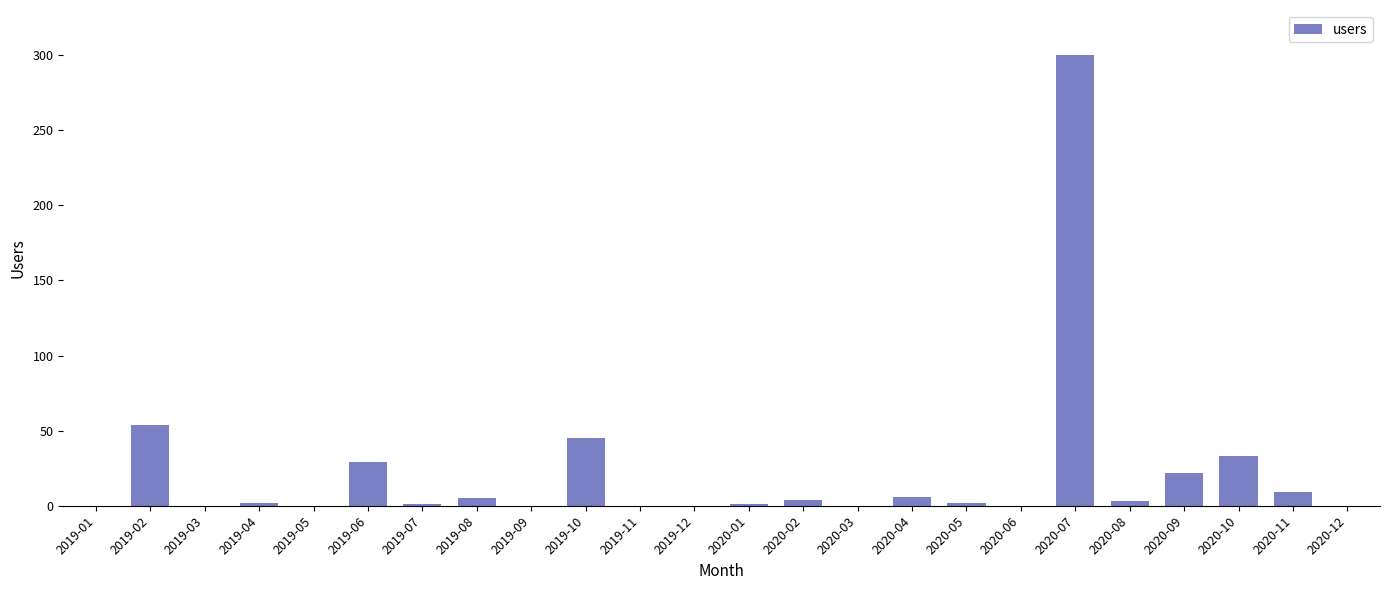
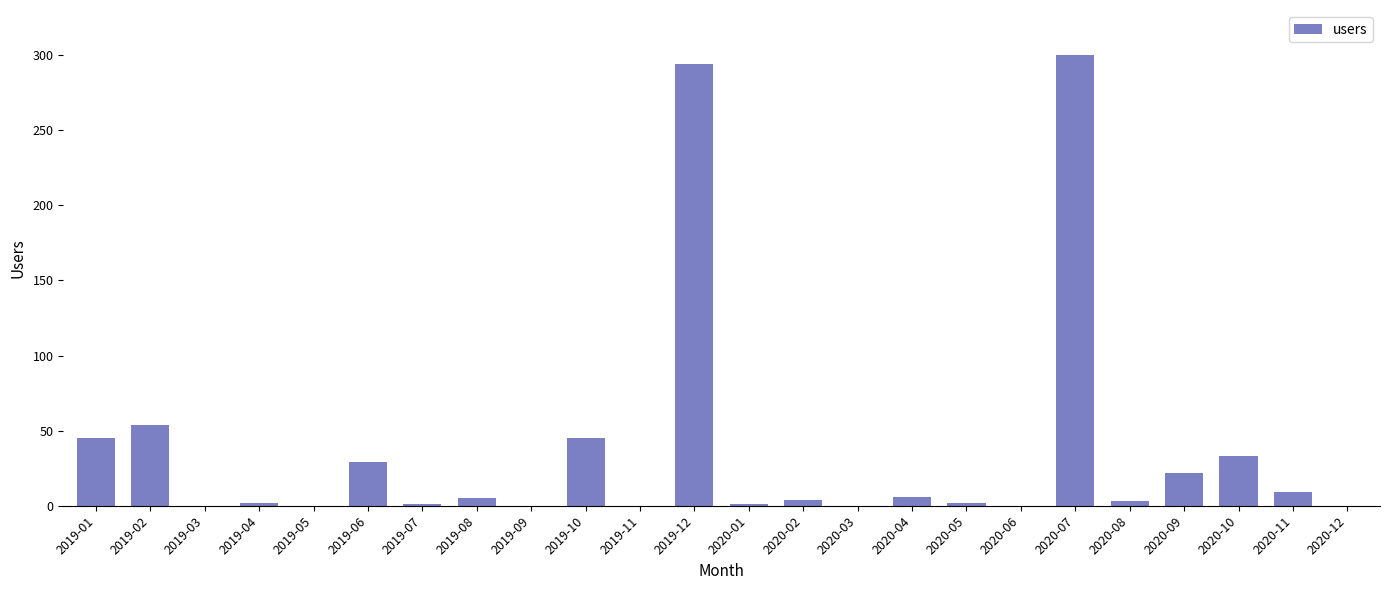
  {
-   "2019-01": 0,
+   "2019-01": 45,
    "2019-02": 54,
    "2019-03": 0,
    "2019-04": 2,
    "2019-05": 0,
    "2019-06": 29,
    "2019-08": 5,
    "2019-09": 0,
    "2019-10": 45,
    "2019-11": 0,
-   "2019-12": 0,
+   "2019-12": 294,
    "2020-02": 4,
    "2020-03": 0,
    "2020-04": 6,
    "2020-05": 2,
    "2020-06": 0,
    "2020-07": 300,
    "2020-08": 3,
    "2020-09": 22,
    "2020-10": 33,
    "2020-11": 9,
    "2020-12": 0
  }
